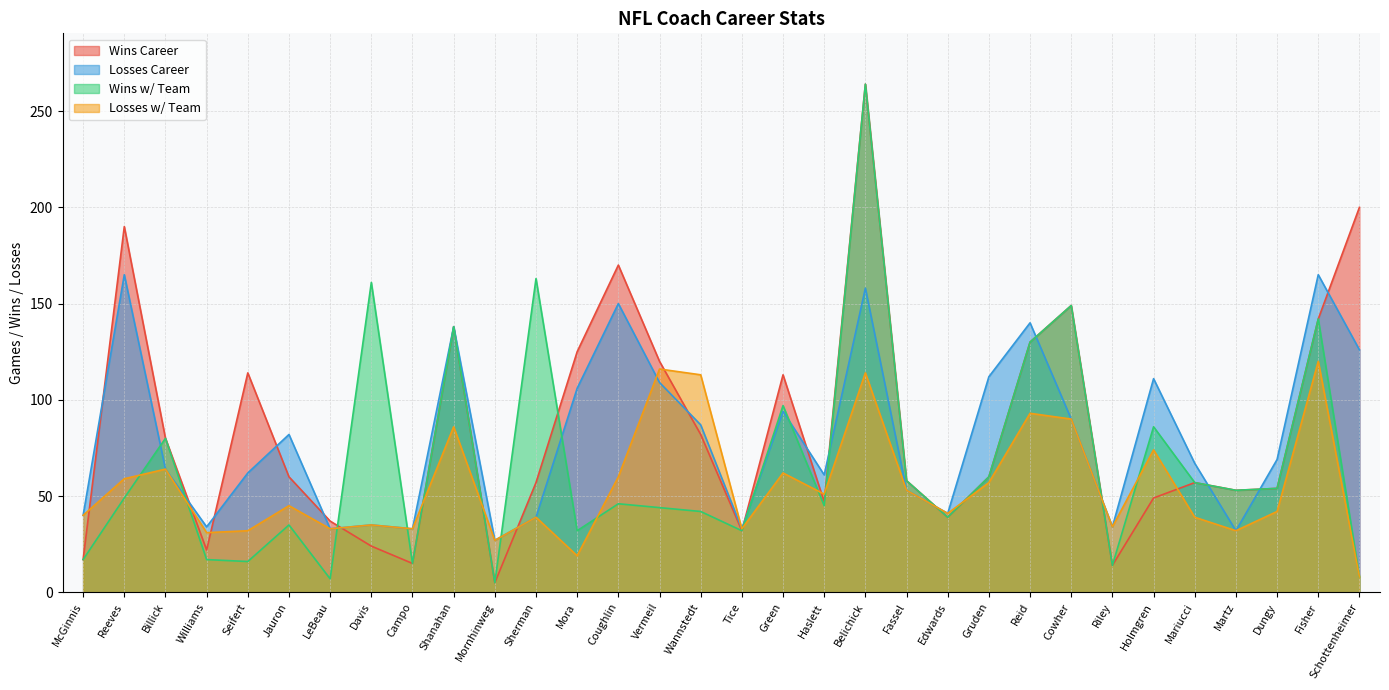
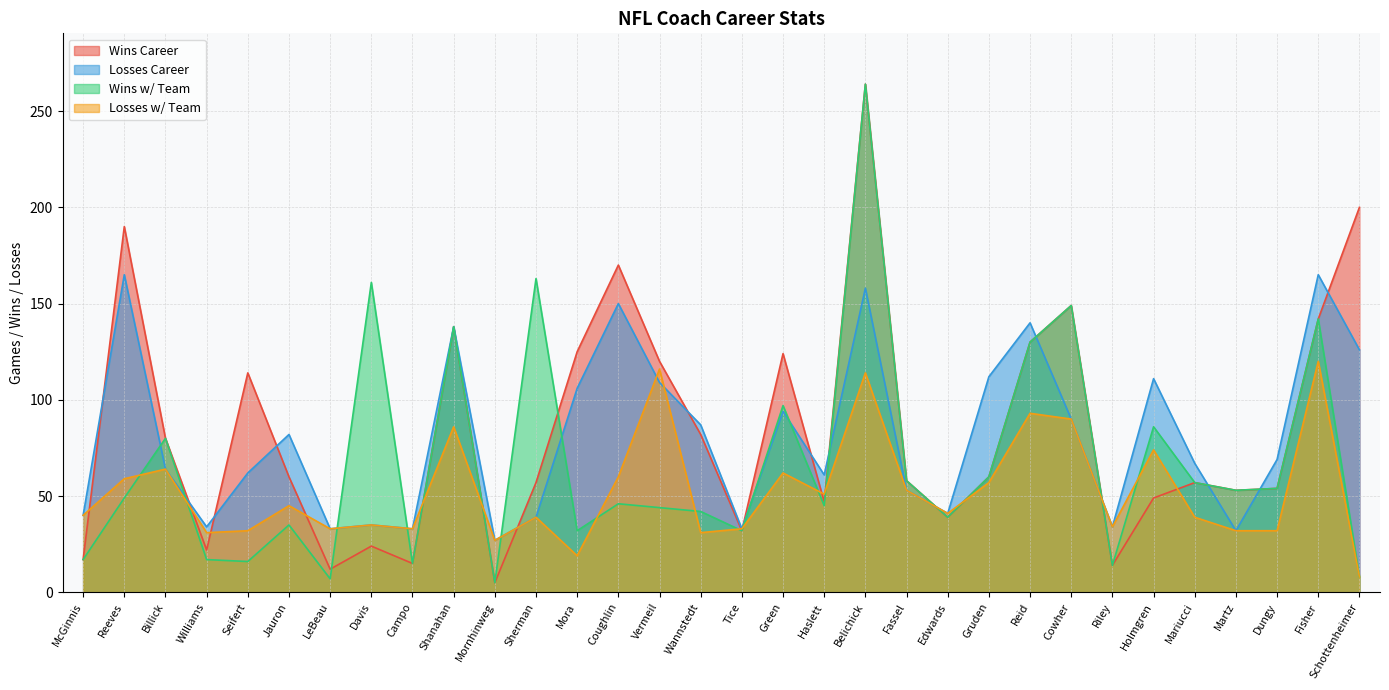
  {
    "Wins Career": {
      "Reeves": 190,
      "Williams": 22,
      "Seifert": 114,
      "Jauron": 60,
-     "LeBeau": 37,
+     "LeBeau": 12,
      "Davis": 24,
      "Sherman": 57,
      "Mora": 125,
      "Coughlin": 170,
      "Vermeil": 120,
      "Wannstedt": 82,
-     "Green": 113,
+     "Green": 124,
      "Haslett": 47,
      "Holmgren": 49,
      "Schottenheimer": 200
    },
    "Losses Career": {
      "Reeves": 165,
      "Williams": 34,
      "Seifert": 62,
      "Jauron": 82,
      "Mora": 106,
      "Coughlin": 150,
      "Vermeil": 109,
      "Wannstedt": 87,
      "Green": 94,
      "Haslett": 61,
      "Belichick": 158,
      "Gruden": 112,
      "Reid": 140,
      "Holmgren": 111,
      "Mariucci": 67,
      "Dungy": 69,
      "Fisher": 165,
      "Schottenheimer": 126
    },
    "Wins w/ Team": {
      "Reeves": 49,
      "Williams": 17,
      "Seifert": 16,
      "Jauron": 35,
      "LeBeau": 7,
      "Davis": 161,
      "Sherman": 163,
      "Mora": 32,
      "Coughlin": 46,
      "Vermeil": 44,
      "Wannstedt": 42,
      "Green": 97,
      "Haslett": 45,
      "Holmgren": 86
    },
    "Losses w/ Team": {
      "Reeves": 59,
      "Williams": 31,
      "Seifert": 32,
      "Jauron": 45,
      "Shanahan": 86,
      "Mora": 19,
      "Coughlin": 60,
      "Vermeil": 116,
-     "Wannstedt": 113,
+     "Wannstedt": 31,
      "Green": 62,
      "Haslett": 51,
      "Belichick": 114,
      "Gruden": 57,
      "Reid": 93,
      "Holmgren": 74,
      "Mariucci": 39,
-     "Dungy": 42,
+     "Dungy": 32,
      "Fisher": 120
    }
  }
